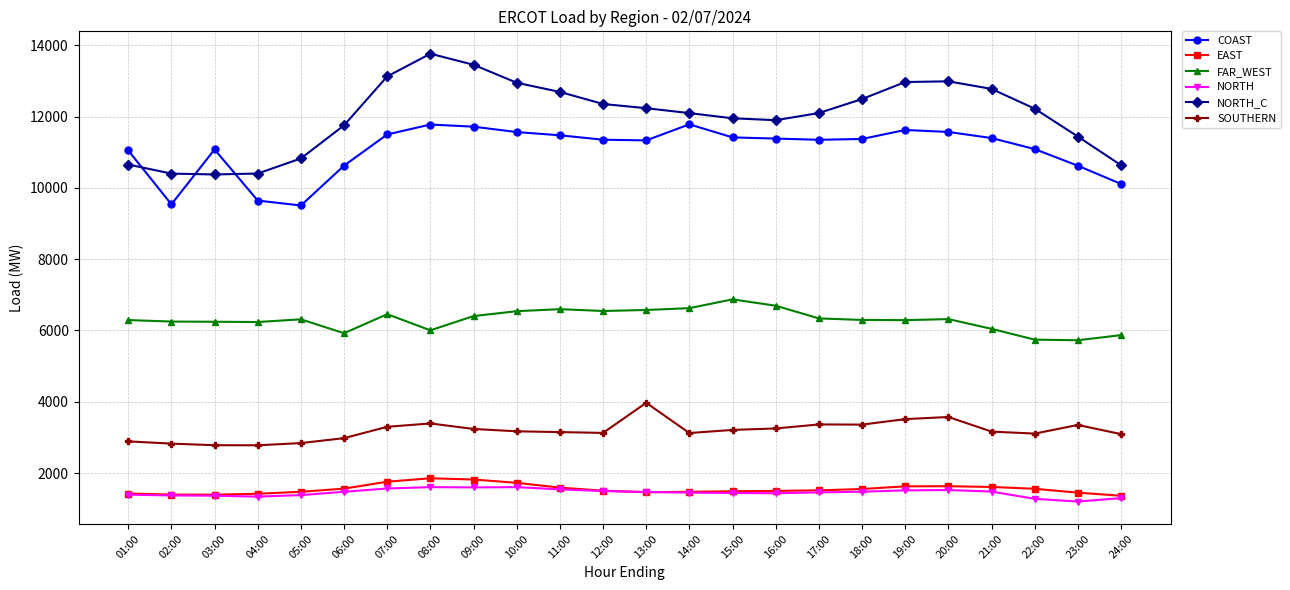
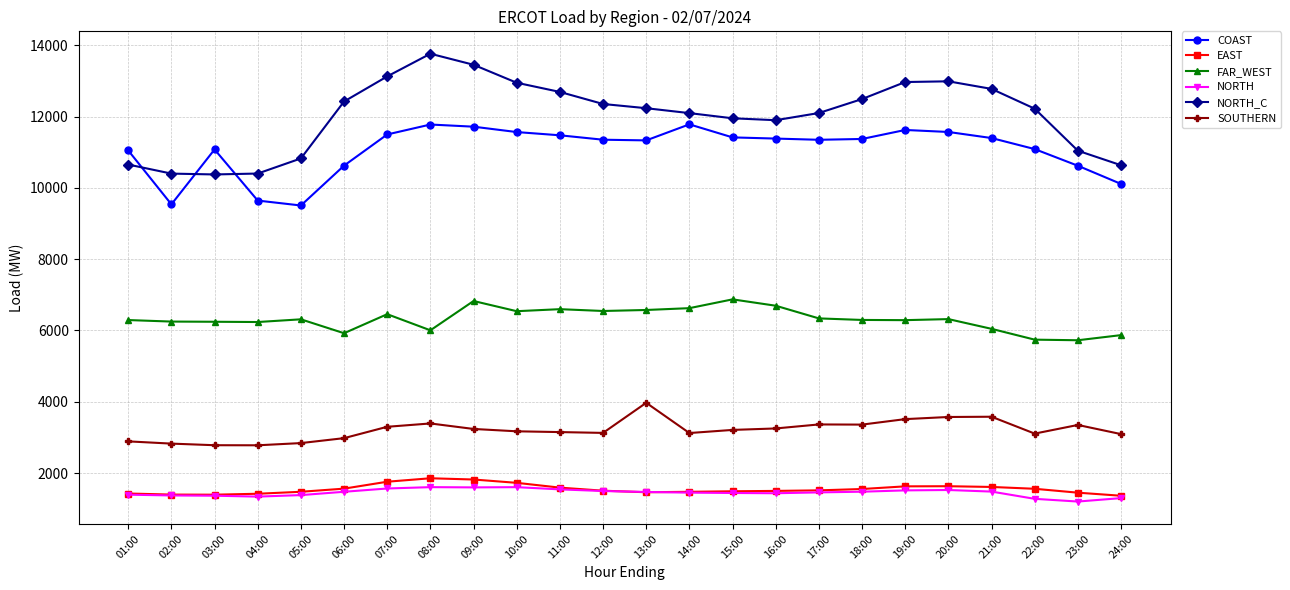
  {
    "COAST": {
      "01:00": 11000,
      "02:00": 9500,
      "03:00": 11100,
      "04:00": 9600,
      "05:00": 9500,
      "06:00": 10600,
      "07:00": 11500,
      "08:00": 11800,
      "09:00": 11700,
      "10:00": 11600,
      "11:00": 11500,
      "12:00": 11400,
      "13:00": 11300,
      "14:00": 11800,
      "15:00": 11400,
      "16:00": 11400,
      "17:00": 11300,
      "18:00": 11400,
      "19:00": 11600,
      "20:00": 11600,
      "21:00": 11400,
      "22:00": 11100,
      "23:00": 10600,
      "24:00": 10100
    },
    "EAST": {
      "04:00": 1400,
      "05:00": 1500,
      "06:00": 1600,
      "07:00": 1800,
      "08:00": 1900,
      "09:00": 1800,
      "10:00": 1700,
      "18:00": 1600,
      "19:00": 1600,
      "20:00": 1600,
      "21:00": 1600,
      "22:00": 1600,
      "23:00": 1500
    },
    "FAR_WEST": {
      "01:00": 6300,
      "02:00": 6200,
      "03:00": 6200,
      "04:00": 6200,
      "05:00": 6300,
      "06:00": 5900,
      "07:00": 6500,
      "08:00": 6000,
-     "09:00": 6400,
+     "09:00": 6800,
      "10:00": 6500,
      "11:00": 6600,
      "12:00": 6500,
      "13:00": 6600,
      "14:00": 6600,
      "15:00": 6900,
      "16:00": 6700,
      "17:00": 6300,
      "18:00": 6300,
      "19:00": 6300,
      "20:00": 6300,
      "21:00": 6000,
      "22:00": 5700,
      "23:00": 5700,
      "24:00": 5900
    },
    "NORTH": {
      "04:00": 1300,
      "05:00": 1400,
      "06:00": 1500,
      "07:00": 1600,
      "08:00": 1600,
      "09:00": 1600,
      "10:00": 1600,
      "18:00": 1500,
      "19:00": 1500,
      "20:00": 1500,
      "21:00": 1500,
      "22:00": 1300,
      "23:00": 1200
    },
    "NORTH_C": {
      "01:00": 10700,
      "02:00": 10400,
      "03:00": 10400,
      "04:00": 10400,
      "05:00": 10800,
-     "06:00": 11800,
+     "06:00": 12400,
      "07:00": 13100,
      "08:00": 13800,
      "09:00": 13500,
      "10:00": 12900,
      "11:00": 12700,
      "12:00": 12400,
      "13:00": 12200,
      "14:00": 12100,
      "15:00": 12000,
      "16:00": 11900,
      "17:00": 12100,
      "18:00": 12500,
      "19:00": 13000,
      "20:00": 13000,
      "21:00": 12800,
      "22:00": 12200,
-     "23:00": 11400,
+     "23:00": 11000,
      "24:00": 10600
    },
    "SOUTHERN": {
      "01:00": 2900,
      "02:00": 2800,
      "03:00": 2800,
      "04:00": 2800,
      "05:00": 2800,
      "06:00": 3000,
      "07:00": 3300,
      "08:00": 3400,
      "09:00": 3200,
      "10:00": 3200,
      "11:00": 3200,
      "12:00": 3100,
      "13:00": 4000,
      "14:00": 3100,
      "15:00": 3200,
      "16:00": 3300,
      "17:00": 3400,
      "18:00": 3400,
      "19:00": 3500,
      "20:00": 3600,
-     "21:00": 3200,
+     "21:00": 3600,
      "22:00": 3100,
      "23:00": 3400,
      "24:00": 3100
    }
  }
